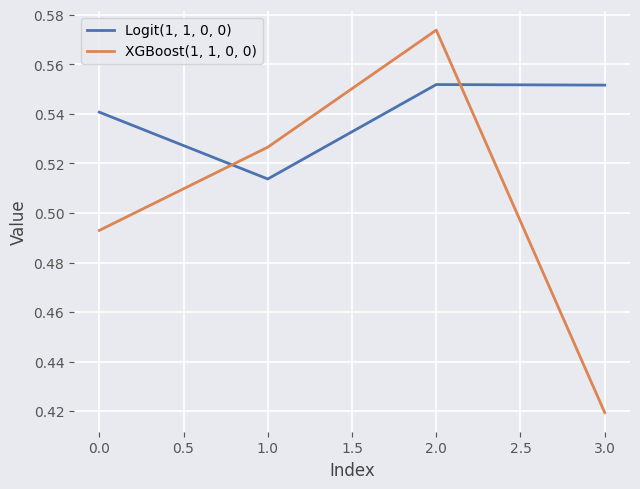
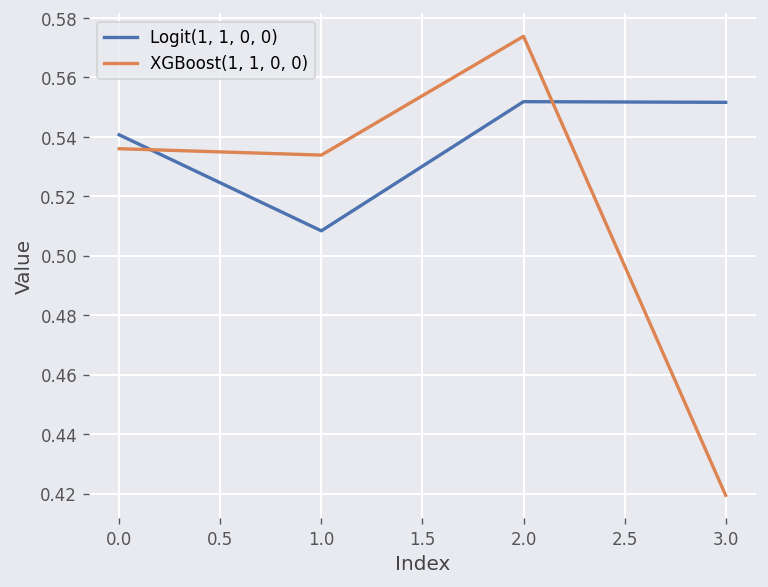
  {
    "Logit(1, 1, 0, 0)": {
      "0.0": 0.541,
-     "1.0": 0.514,
+     "1.0": 0.508,
      "2.0": 0.552,
      "3.0": 0.552
    },
    "XGBoost(1, 1, 0, 0)": {
-     "0.0": 0.493,
-     "1.0": 0.527,
+     "0.0": 0.536,
+     "1.0": 0.534,
      "2.0": 0.574,
      "3.0": 0.419
    }
  }
